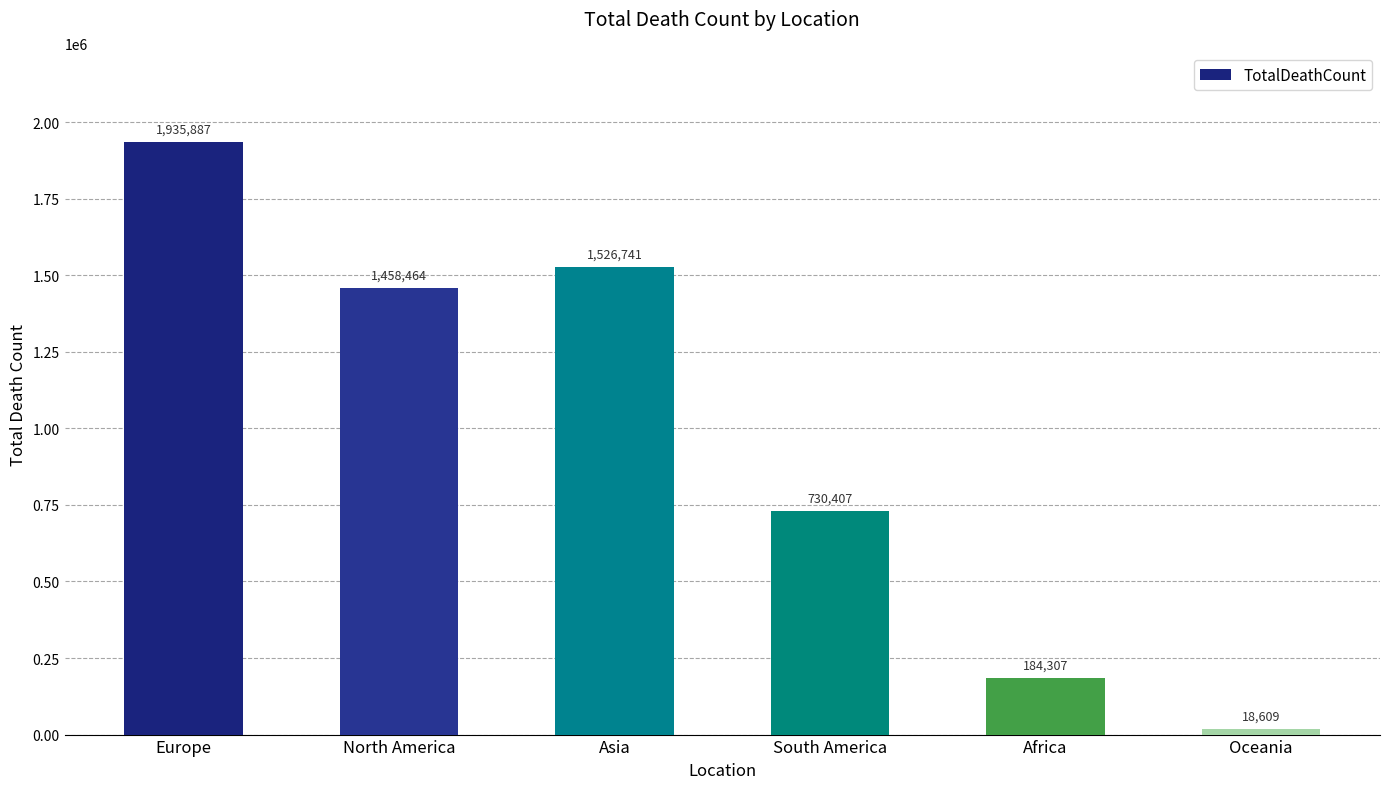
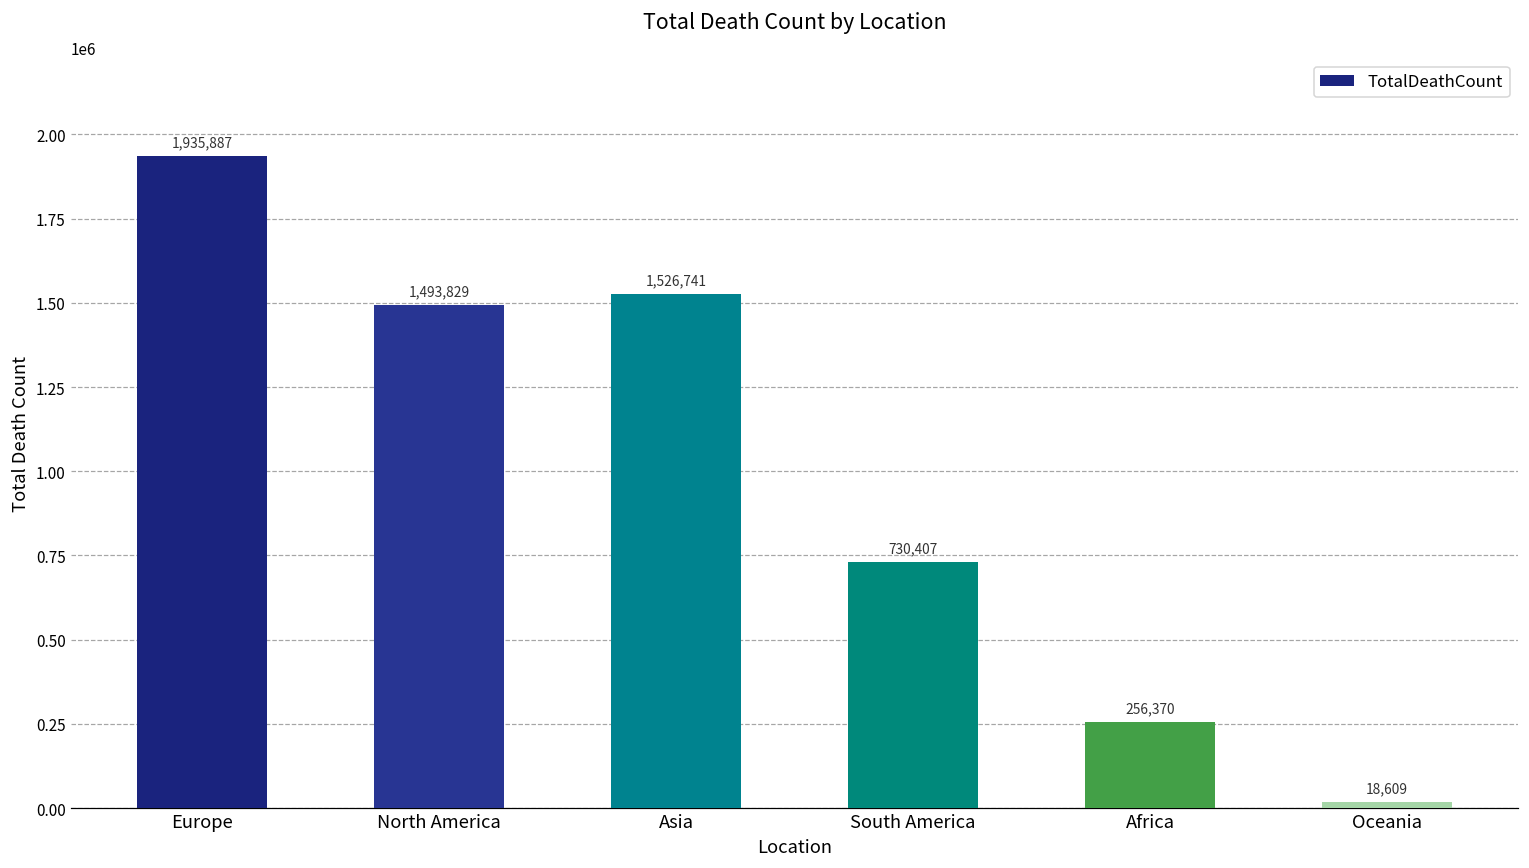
  {
    "Europe": "1,935,887",
-   "North America": "1,458,464",
+   "North America": "1,493,829",
    "Asia": "1,526,741",
    "South America": "730,407",
-   "Africa": "184,307",
+   "Africa": "256,370",
    "Oceania": "18,609"
  }
